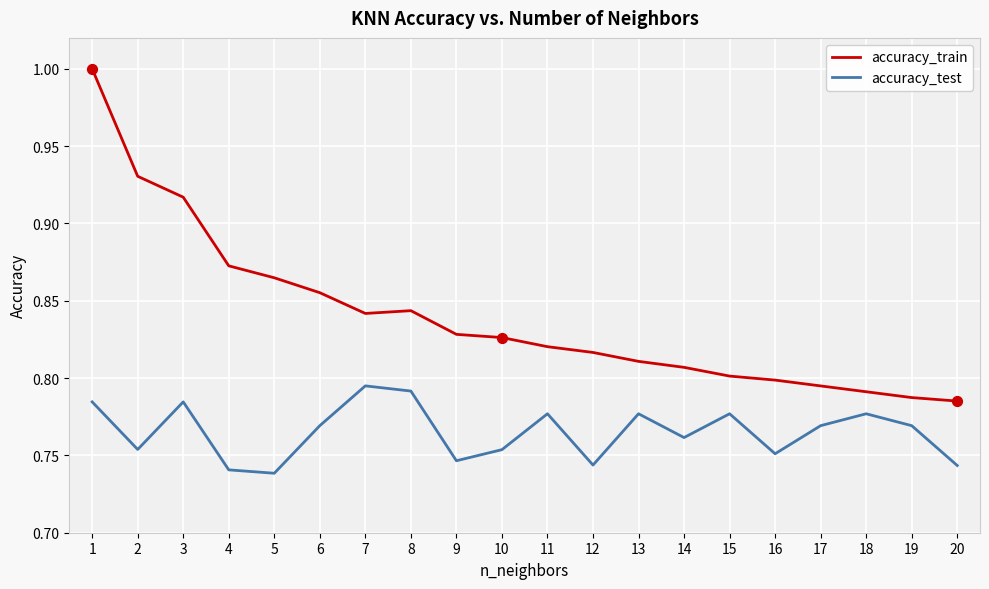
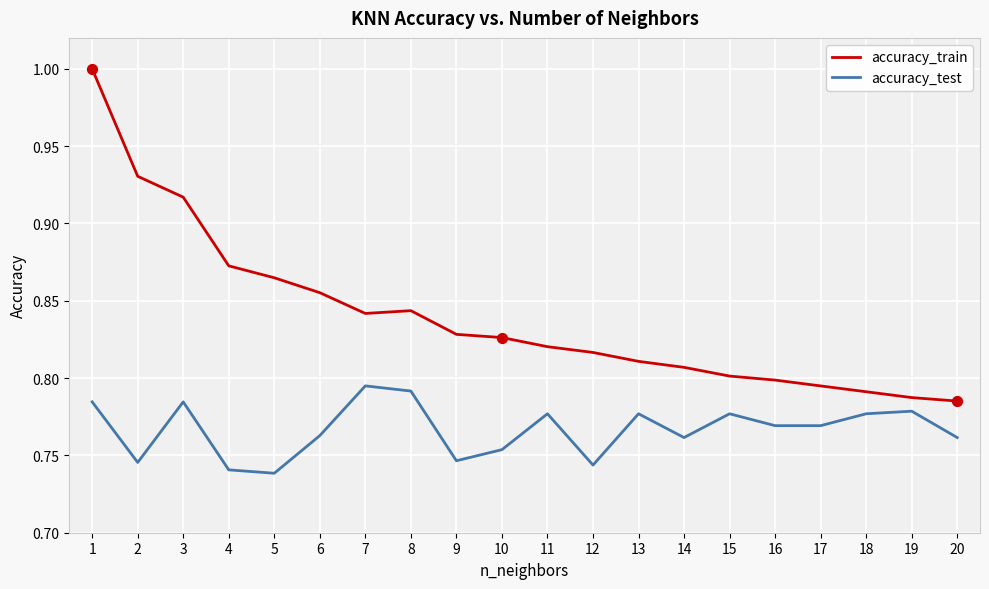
  {
    "accuracy_test": {
      "1": 0.785,
-     "2": 0.754,
+     "2": 0.745,
      "3": 0.785,
      "4": 0.741,
      "5": 0.738,
-     "6": 0.769,
+     "6": 0.763,
      "7": 0.795,
      "8": 0.792,
      "9": 0.747,
      "10": 0.754,
      "11": 0.777,
      "12": 0.744,
      "13": 0.777,
      "14": 0.762,
      "15": 0.777,
-     "16": 0.751,
+     "16": 0.769,
      "17": 0.769,
      "18": 0.777,
-     "19": 0.769,
-     "20": 0.743
+     "19": 0.779,
+     "20": 0.762
    }
  }
